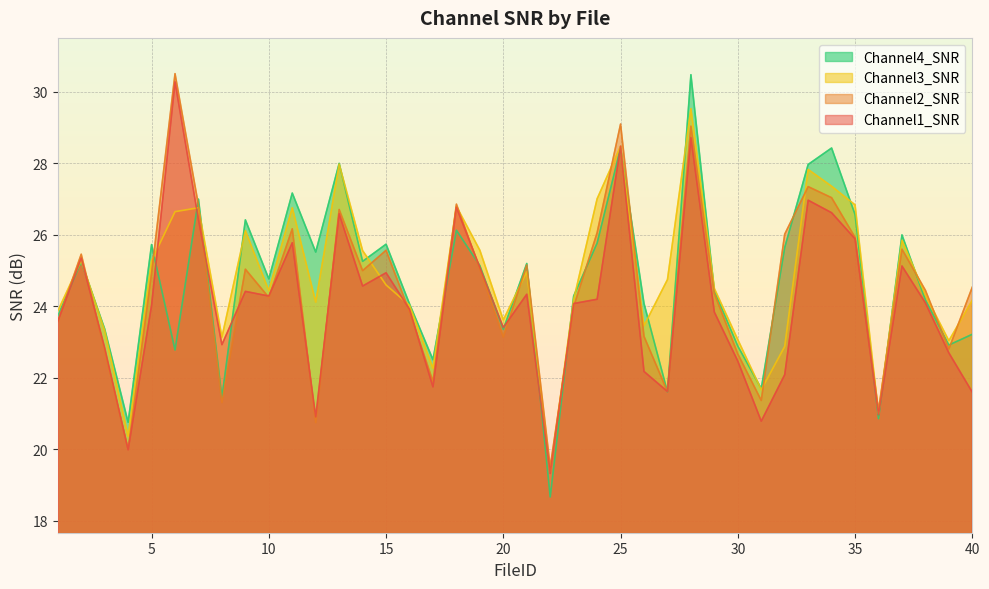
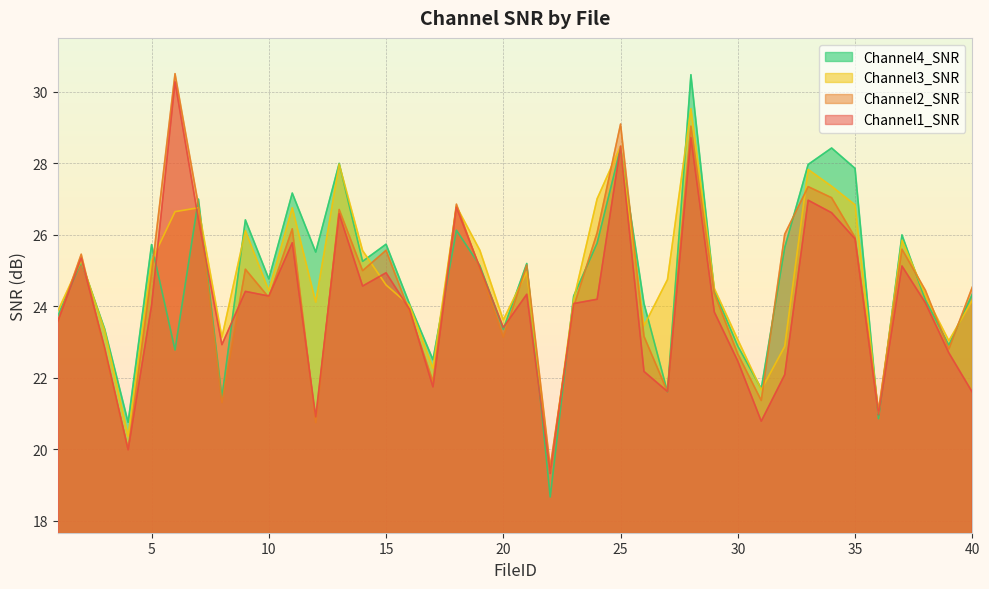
  {
    "Channel4_SNR": {
      "5": 25.7,
      "10": 24.8,
      "15": 25.7,
      "30": 22.9,
-     "35": 26.6,
-     "40": 23.2
+     "35": 27.9,
+     "40": 24.3
    }
  }
